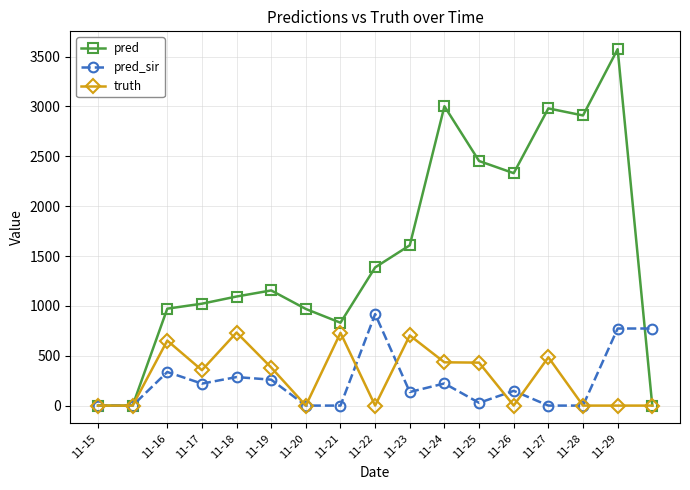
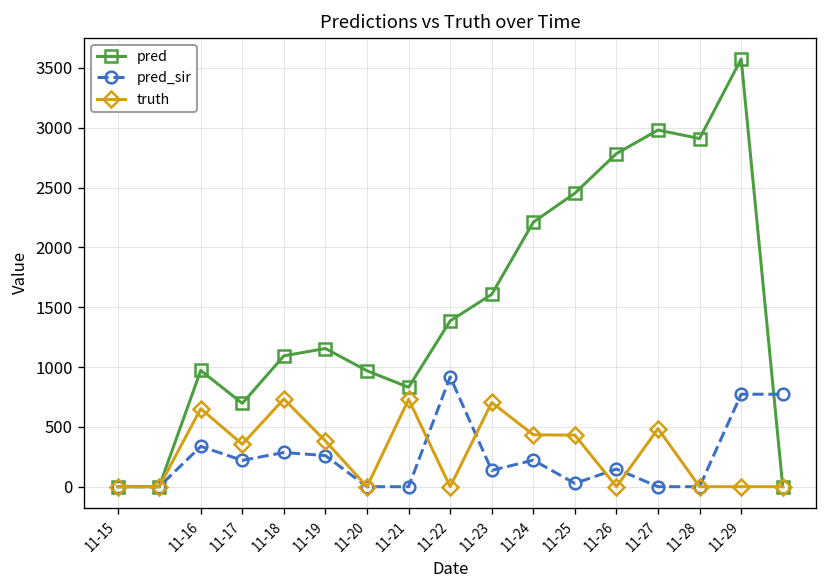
  {
    "pred": {
      "11-16": 1000,
-     "11-17": 1000,
+     "11-17": 700,
      "11-18": 1100,
      "11-19": 1200,
      "11-20": 1000,
      "11-21": 800,
      "11-22": 1400,
      "11-23": 1600,
-     "11-24": 3000,
+     "11-24": 2200,
      "11-25": 2500,
-     "11-26": 2300,
+     "11-26": 2800,
      "11-27": 3000,
      "11-28": 2900,
      "11-29": 3600
    },
    "pred_sir": {
      "11-16": 300,
      "11-17": 200,
      "11-18": 300,
      "11-19": 300,
      "11-21": 0,
      "11-22": 900,
      "11-23": 100,
      "11-24": 200,
      "11-25": 0,
      "11-26": 100,
      "11-27": 0,
      "11-29": 800
    },
    "truth": {
      "11-16": 700,
      "11-17": 400,
      "11-18": 700,
      "11-19": 400,
      "11-21": 700,
      "11-22": 0,
      "11-23": 700,
      "11-24": 400,
      "11-25": 400,
      "11-26": 0,
      "11-27": 500,
      "11-29": 0
    }
  }
